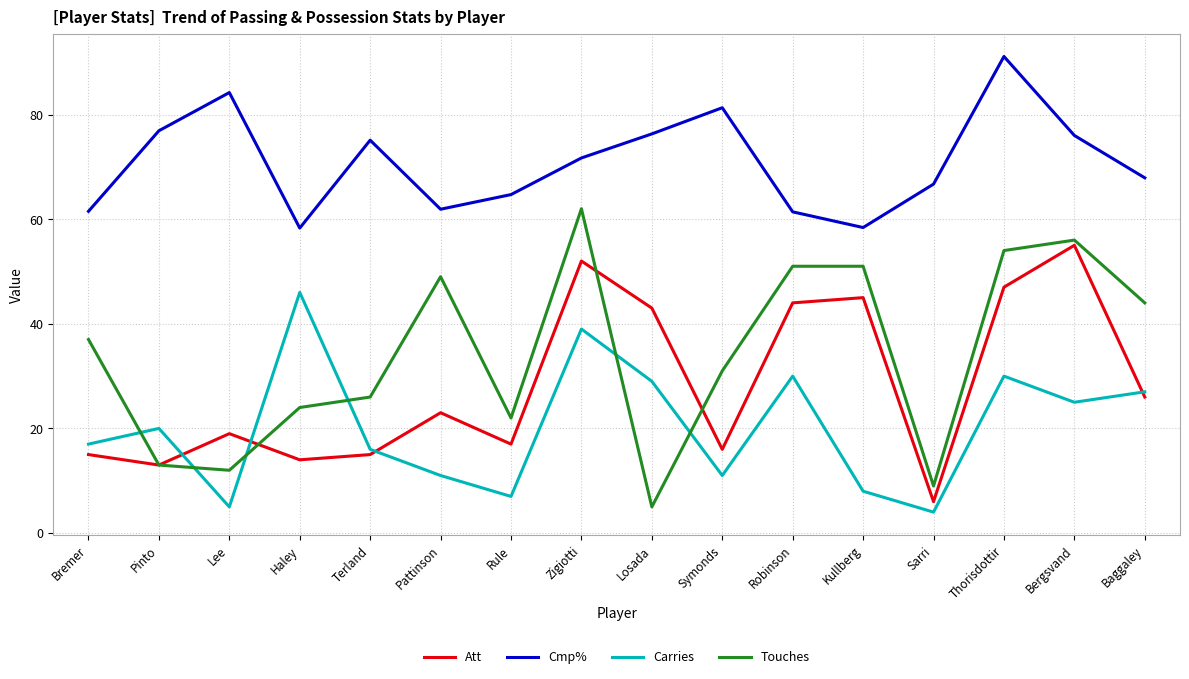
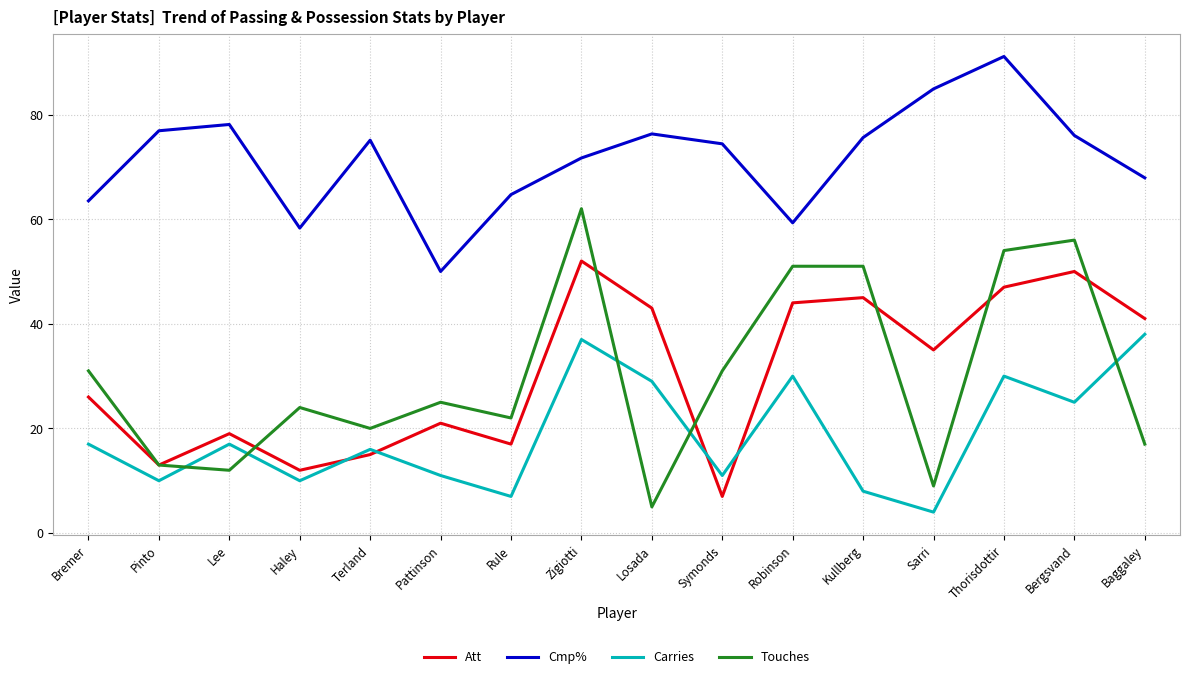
  {
    "Att": {
-     "Bremer": 15,
+     "Bremer": 26,
      "Lee": 19,
-     "Haley": 14,
+     "Haley": 12,
      "Terland": 15,
-     "Pattinson": 23,
+     "Pattinson": 21,
      "Rule": 17,
      "Zigiotti": 52,
      "Losada": 43,
-     "Symonds": 16,
+     "Symonds": 7,
      "Robinson": 44,
      "Kullberg": 45,
-     "Sarri": 6,
+     "Sarri": 35,
      "Thorisdottir": 47,
-     "Bergsvand": 55,
-     "Baggaley": 26
+     "Bergsvand": 50,
+     "Baggaley": 41
    },
    "Cmp%": {
-     "Bremer": 62,
+     "Bremer": 64,
      "Pinto": 77,
-     "Lee": 84,
+     "Lee": 78,
      "Haley": 58,
      "Terland": 75,
-     "Pattinson": 62,
+     "Pattinson": 50,
      "Rule": 65,
      "Zigiotti": 72,
      "Losada": 76,
-     "Symonds": 81,
-     "Robinson": 61,
-     "Kullberg": 58,
-     "Sarri": 67,
+     "Symonds": 74,
+     "Robinson": 59,
+     "Kullberg": 76,
+     "Sarri": 85,
      "Thorisdottir": 91,
      "Bergsvand": 76,
      "Baggaley": 68
    },
    "Carries": {
      "Bremer": 17,
-     "Pinto": 20,
-     "Lee": 5,
-     "Haley": 46,
+     "Pinto": 10,
+     "Lee": 17,
+     "Haley": 10,
      "Terland": 16,
      "Pattinson": 11,
      "Rule": 7,
-     "Zigiotti": 39,
+     "Zigiotti": 37,
      "Losada": 29,
      "Symonds": 11,
      "Robinson": 30,
      "Kullberg": 8,
      "Sarri": 4,
      "Thorisdottir": 30,
      "Bergsvand": 25,
-     "Baggaley": 27
+     "Baggaley": 38
    },
    "Touches": {
-     "Bremer": 37,
+     "Bremer": 31,
      "Lee": 12,
      "Haley": 24,
-     "Terland": 26,
-     "Pattinson": 49,
+     "Terland": 20,
+     "Pattinson": 25,
      "Rule": 22,
      "Zigiotti": 62,
      "Losada": 5,
      "Symonds": 31,
      "Robinson": 51,
      "Kullberg": 51,
      "Sarri": 9,
      "Thorisdottir": 54,
      "Bergsvand": 56,
-     "Baggaley": 44
+     "Baggaley": 17
    }
  }
